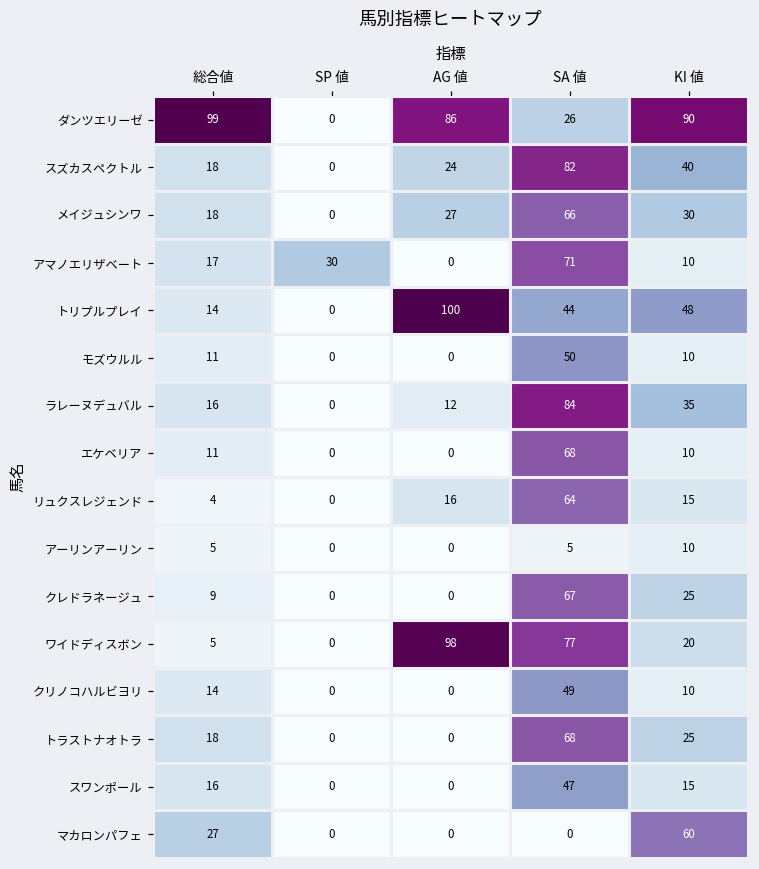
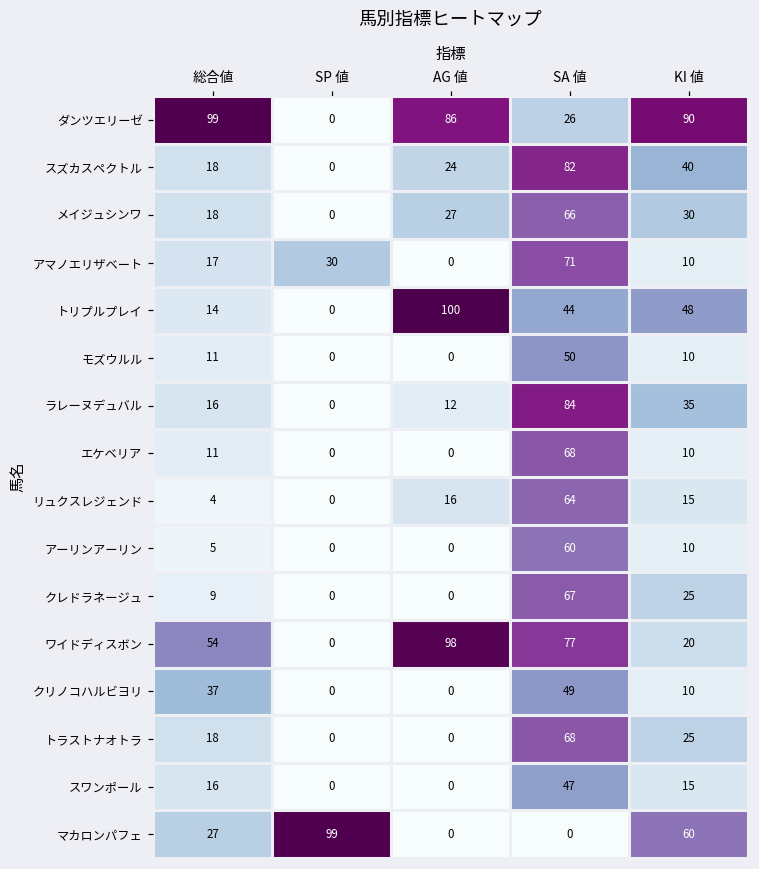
  {
    "ダンツエリーゼ": {
      "総合値": 99,
      "SP 値": 0,
      "AG 値": 86,
      "SA 値": 26,
      "KI 値": 90
    },
    "スズカスペクトル": {
      "総合値": 18,
      "SP 値": 0,
      "AG 値": 24,
      "SA 値": 82,
      "KI 値": 40
    },
    "メイジュシンワ": {
      "総合値": 18,
      "SP 値": 0,
      "AG 値": 27,
      "SA 値": 66,
      "KI 値": 30
    },
    "アマノエリザベート": {
      "総合値": 17,
      "SP 値": 30,
      "AG 値": 0,
      "SA 値": 71,
      "KI 値": 10
    },
    "トリプルプレイ": {
      "総合値": 14,
      "SP 値": 0,
      "AG 値": 100,
      "SA 値": 44,
      "KI 値": 48
    },
    "モズウルル": {
      "総合値": 11,
      "SP 値": 0,
      "AG 値": 0,
      "SA 値": 50,
      "KI 値": 10
    },
    "ラレーヌデュバル": {
      "総合値": 16,
      "SP 値": 0,
      "AG 値": 12,
      "SA 値": 84,
      "KI 値": 35
    },
    "エケベリア": {
      "総合値": 11,
      "SP 値": 0,
      "AG 値": 0,
      "SA 値": 68,
      "KI 値": 10
    },
    "リュクスレジェンド": {
      "総合値": 4,
      "SP 値": 0,
      "AG 値": 16,
      "SA 値": 64,
      "KI 値": 15
    },
    "アーリンアーリン": {
      "総合値": 5,
      "SP 値": 0,
      "AG 値": 0,
-     "SA 値": 5,
+     "SA 値": 60,
      "KI 値": 10
    },
    "クレドラネージュ": {
      "総合値": 9,
      "SP 値": 0,
      "AG 値": 0,
      "SA 値": 67,
      "KI 値": 25
    },
    "ワイドディスボン": {
-     "総合値": 5,
+     "総合値": 54,
      "SP 値": 0,
      "AG 値": 98,
      "SA 値": 77,
      "KI 値": 20
    },
    "クリノコハルビヨリ": {
-     "総合値": 14,
+     "総合値": 37,
      "SP 値": 0,
      "AG 値": 0,
      "SA 値": 49,
      "KI 値": 10
    },
    "トラストナオトラ": {
      "総合値": 18,
      "SP 値": 0,
      "AG 値": 0,
      "SA 値": 68,
      "KI 値": 25
    },
    "スワンポール": {
      "総合値": 16,
      "SP 値": 0,
      "AG 値": 0,
      "SA 値": 47,
      "KI 値": 15
    },
    "マカロンパフェ": {
      "総合値": 27,
-     "SP 値": 0,
+     "SP 値": 99,
      "AG 値": 0,
      "SA 値": 0,
      "KI 値": 60
    }
  }
